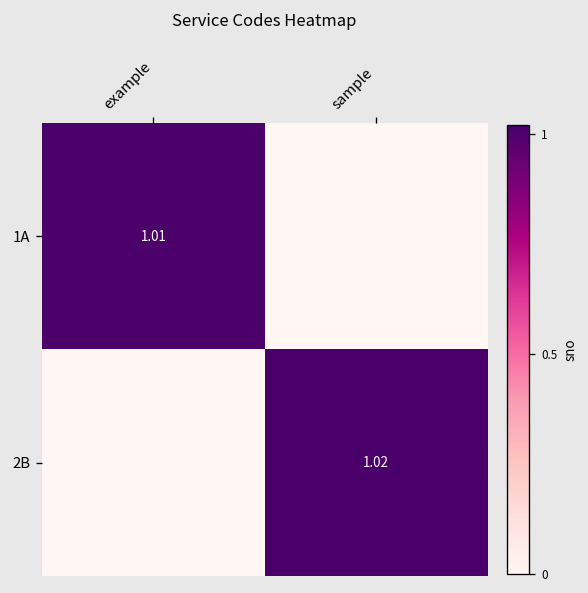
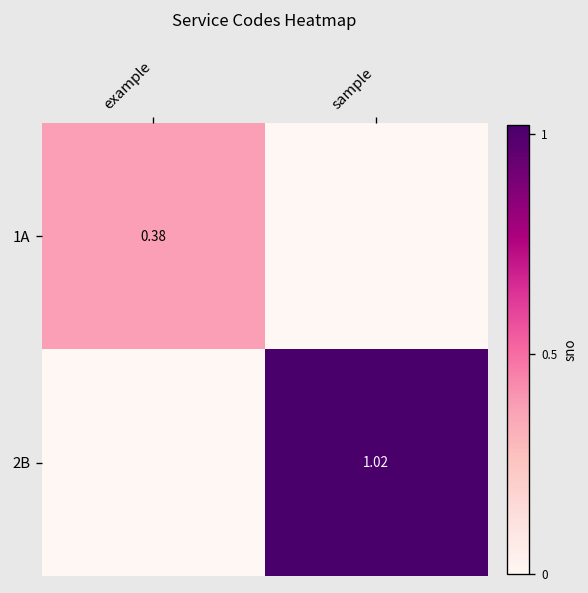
  {
    "1A": {
-     "example": 1.01
+     "example": 0.38
    },
    "2B": {
      "sample": 1.02
    }
  }
